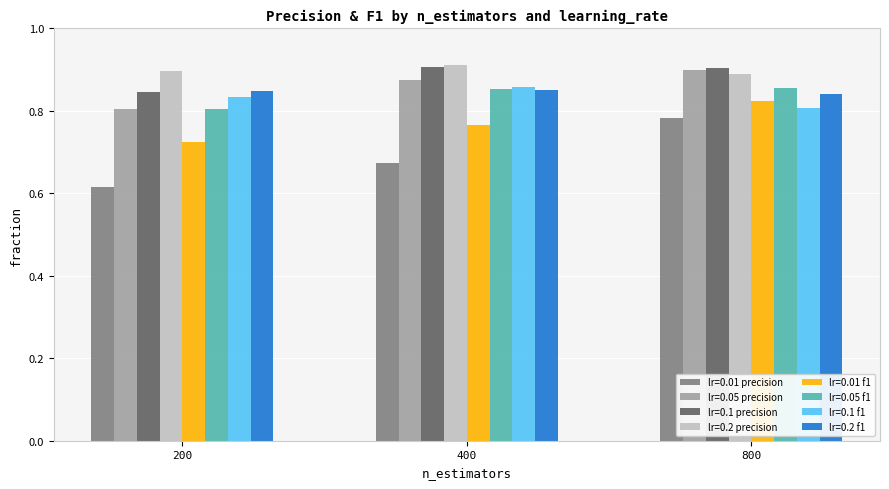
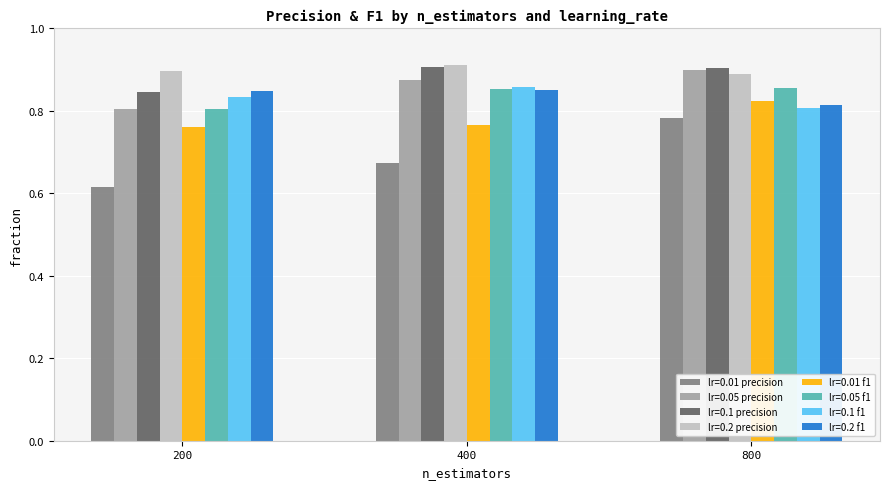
  {
    "lr=0.01 f1": {
-     "200": 0.73,
+     "200": 0.76,
      "400": 0.77,
      "800": 0.82
    },
    "lr=0.05 f1": {
      "200": 0.81,
      "400": 0.85,
      "800": 0.86
    },
    "lr=0.1 f1": {
      "200": 0.83,
      "400": 0.86,
      "800": 0.81
    },
    "lr=0.2 f1": {
      "200": 0.85,
      "400": 0.85,
-     "800": 0.84
+     "800": 0.81
    }
  }
